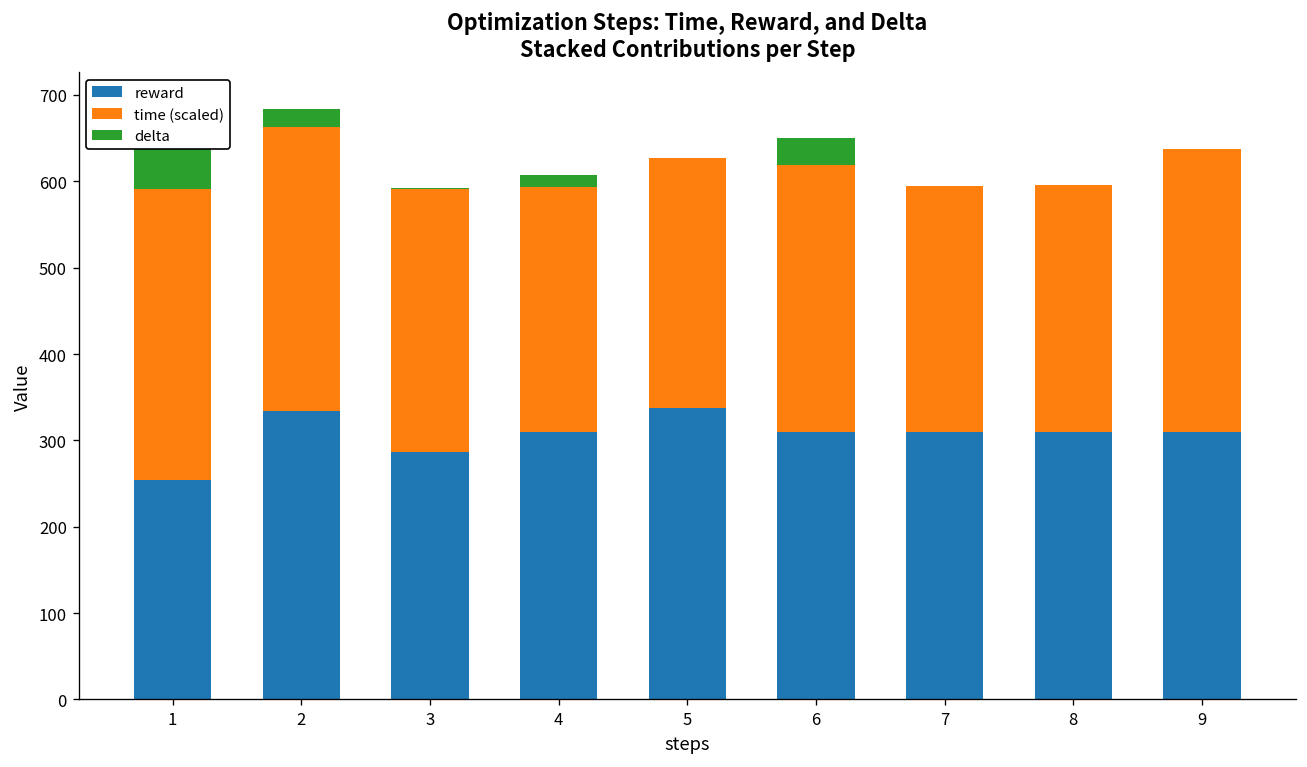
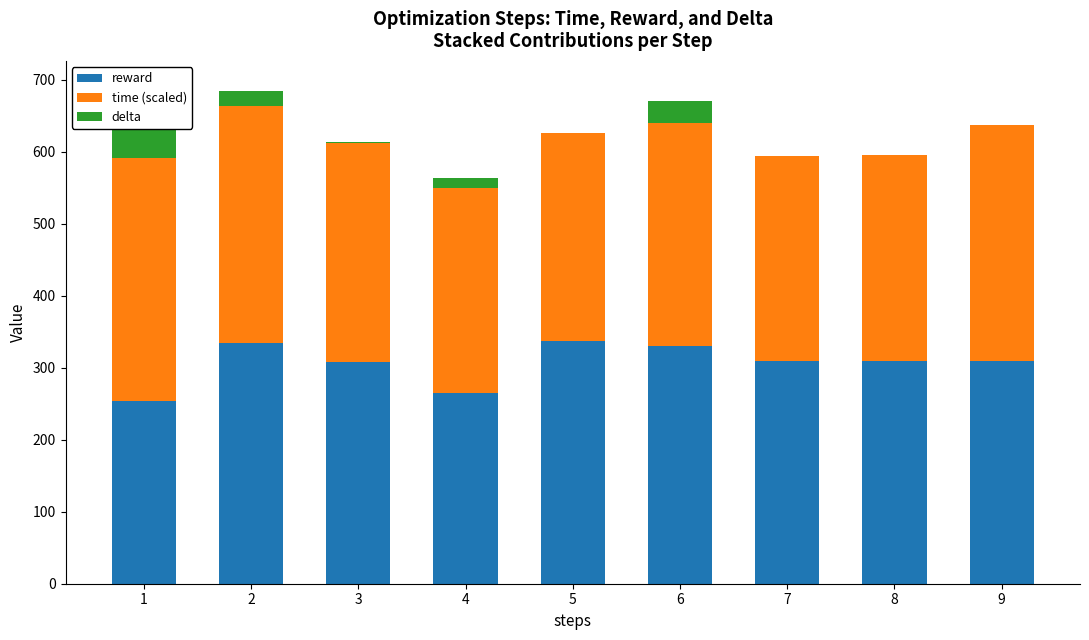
  {
    "reward": {
      "1": 250,
      "2": 330,
-     "3": 290,
-     "4": 310,
+     "3": 310,
+     "4": 270,
      "5": 340,
-     "6": 310,
+     "6": 330,
      "7": 310,
      "8": 310,
      "9": 310
    },
    "time (scaled)": {
      "1": 340,
      "2": 330,
      "3": 300,
      "4": 280,
      "5": 290,
      "6": 310,
      "7": 280,
      "8": 290,
      "9": 330
    },
    "delta": {
      "2": 20,
      "4": 10,
      "6": 30
    }
  }
